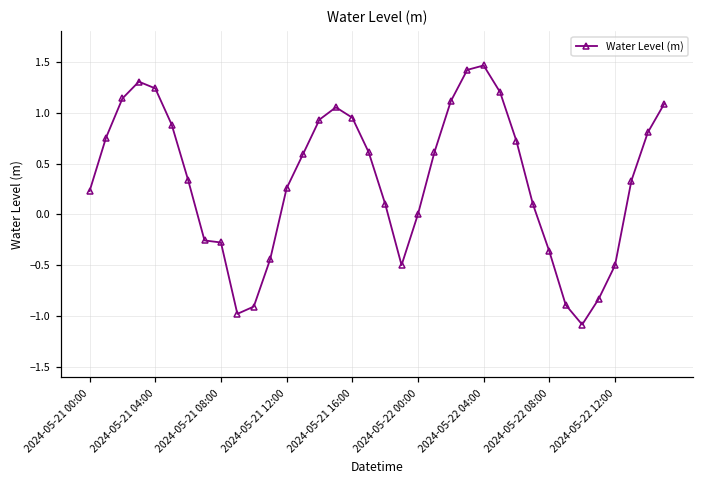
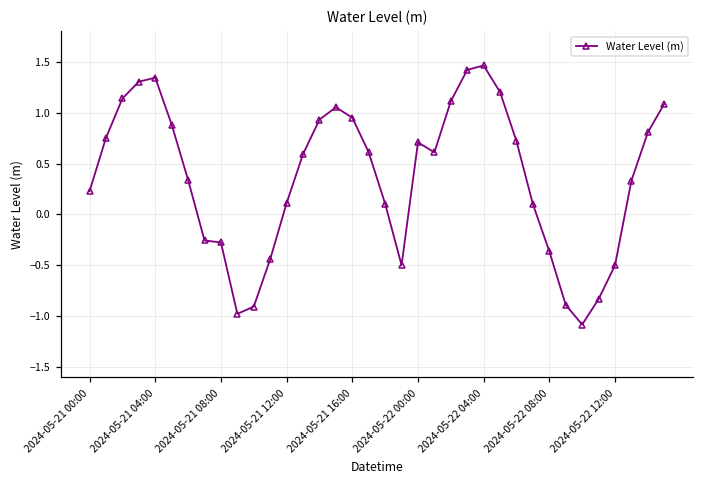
  {
    "2024-05-21 00:00": 0.2,
-   "2024-05-21 04:00": 1.2,
+   "2024-05-21 04:00": 1.3,
    "2024-05-21 08:00": -0.3,
-   "2024-05-21 12:00": 0.3,
+   "2024-05-21 12:00": 0.1,
    "2024-05-21 16:00": 1.0,
-   "2024-05-22 00:00": 0.0,
+   "2024-05-22 00:00": 0.7,
    "2024-05-22 04:00": 1.5,
    "2024-05-22 08:00": -0.4,
    "2024-05-22 12:00": -0.5
  }
